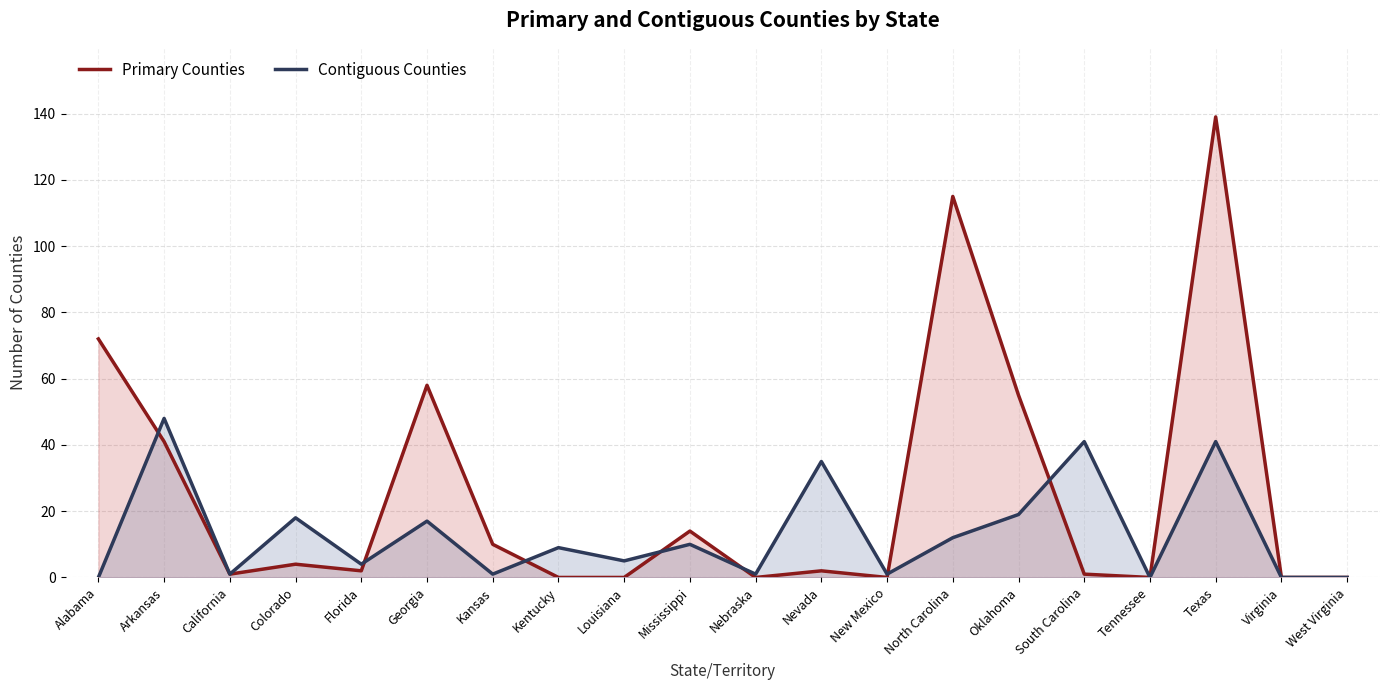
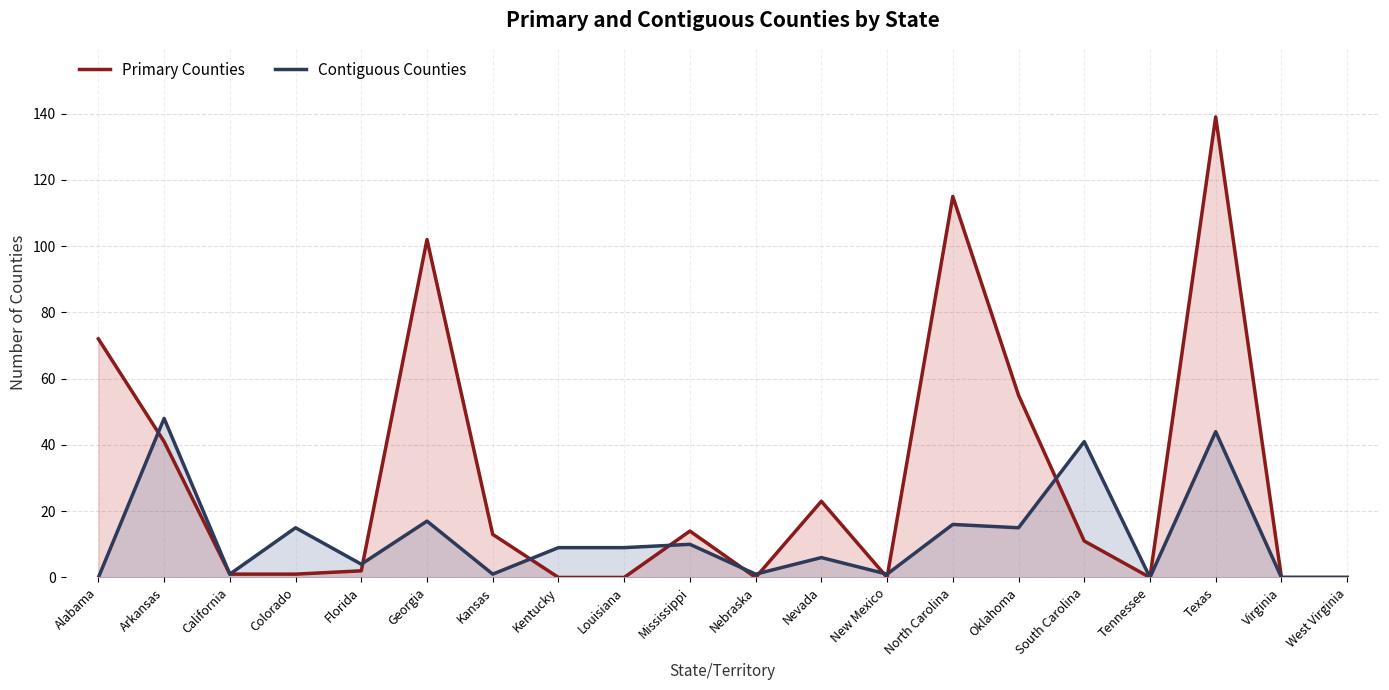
  {
    "Primary Counties": {
      "Alabama": 72,
      "Arkansas": 41,
-     "Colorado": 4,
+     "Colorado": 1,
      "Florida": 2,
-     "Georgia": 58,
-     "Kansas": 10,
+     "Georgia": 102,
+     "Kansas": 13,
      "Kentucky": 0,
      "Louisiana": 0,
      "Mississippi": 14,
      "Nebraska": 0,
-     "Nevada": 2,
+     "Nevada": 23,
      "New Mexico": 0,
      "North Carolina": 115,
      "Oklahoma": 55,
-     "South Carolina": 1,
+     "South Carolina": 11,
      "Texas": 139
    },
    "Contiguous Counties": {
      "Alabama": 0,
      "Arkansas": 48,
-     "Colorado": 18,
+     "Colorado": 15,
      "Florida": 4,
      "Georgia": 17,
      "Kansas": 1,
      "Kentucky": 9,
-     "Louisiana": 5,
+     "Louisiana": 9,
      "Mississippi": 10,
      "Nebraska": 1,
-     "Nevada": 35,
+     "Nevada": 6,
      "New Mexico": 1,
-     "North Carolina": 12,
-     "Oklahoma": 19,
+     "North Carolina": 16,
+     "Oklahoma": 15,
      "South Carolina": 41,
-     "Texas": 41
+     "Texas": 44
    }
  }
